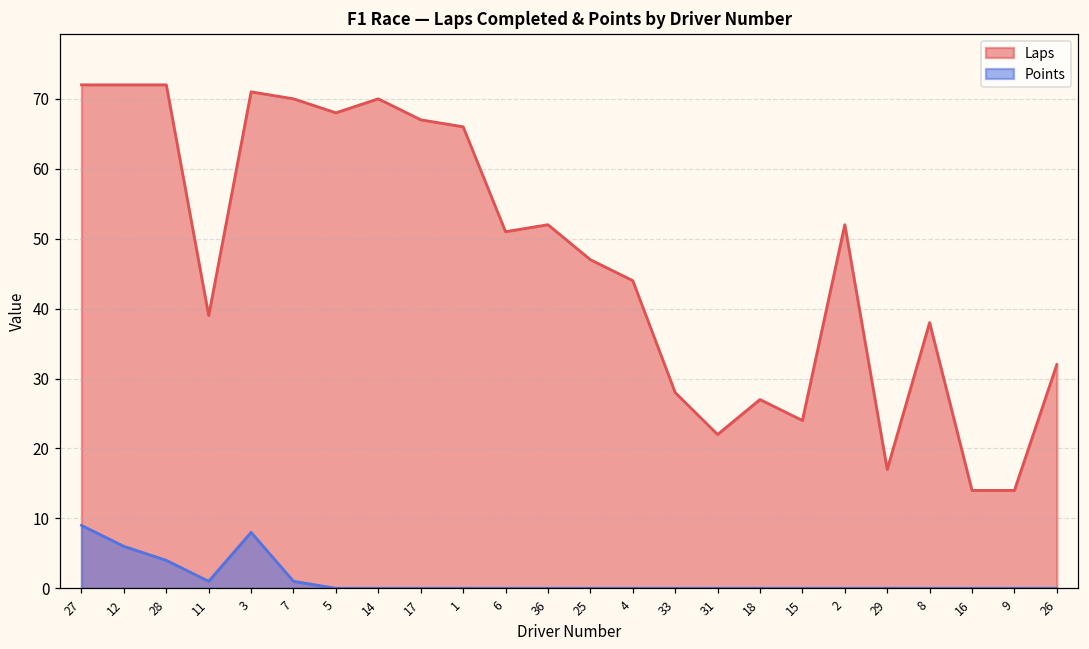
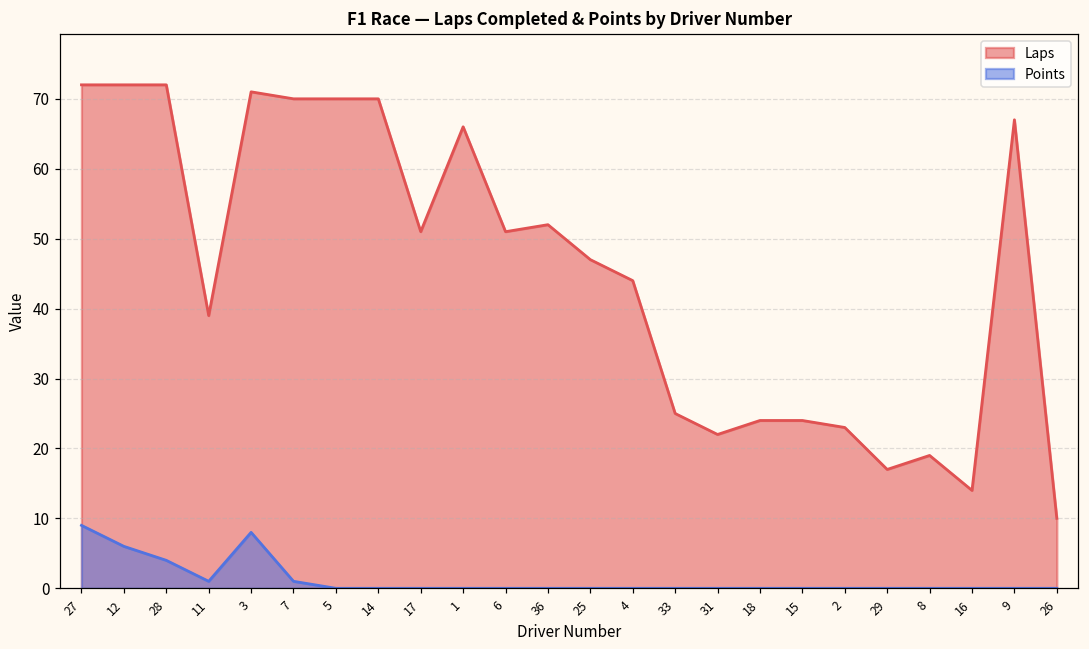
  {
    "Laps": {
      "27": 72,
      "12": 72,
      "28": 72,
      "11": 39,
      "3": 71,
      "7": 70,
-     "5": 68,
+     "5": 70,
      "14": 70,
-     "17": 67,
+     "17": 51,
      "1": 66,
      "6": 51,
      "36": 52,
      "25": 47,
      "4": 44,
-     "33": 28,
+     "33": 25,
      "31": 22,
-     "18": 27,
+     "18": 24,
      "15": 24,
-     "2": 52,
+     "2": 23,
      "29": 17,
-     "8": 38,
+     "8": 19,
      "16": 14,
-     "9": 14,
-     "26": 32
+     "9": 67,
+     "26": 10
    },
    "Points": {
      "27": 9,
      "12": 6,
      "28": 4,
      "11": 1,
      "3": 8,
      "7": 1,
      "5": 0,
      "14": 0,
      "17": 0,
      "1": 0,
      "6": 0,
      "36": 0,
      "25": 0,
      "4": 0,
      "33": 0,
      "31": 0,
      "18": 0,
      "15": 0,
      "2": 0,
      "29": 0,
      "8": 0,
      "16": 0,
      "9": 0,
      "26": 0
    }
  }
